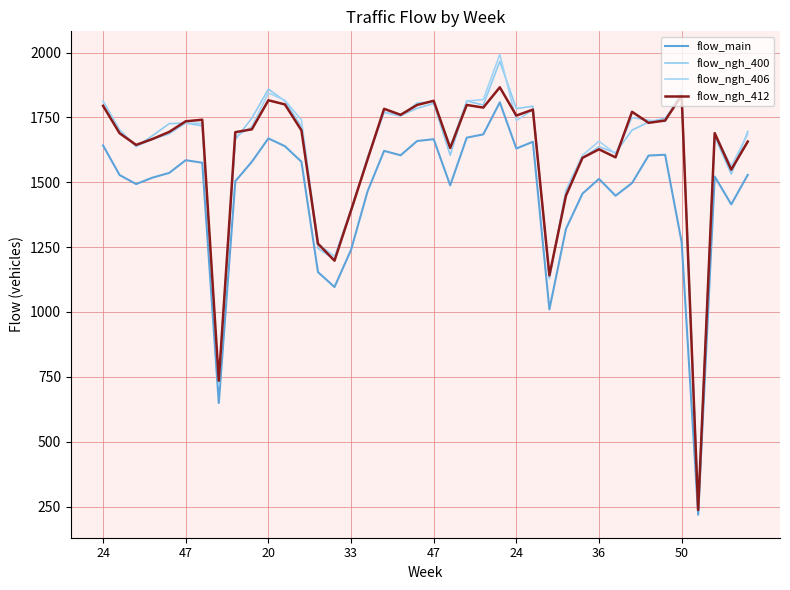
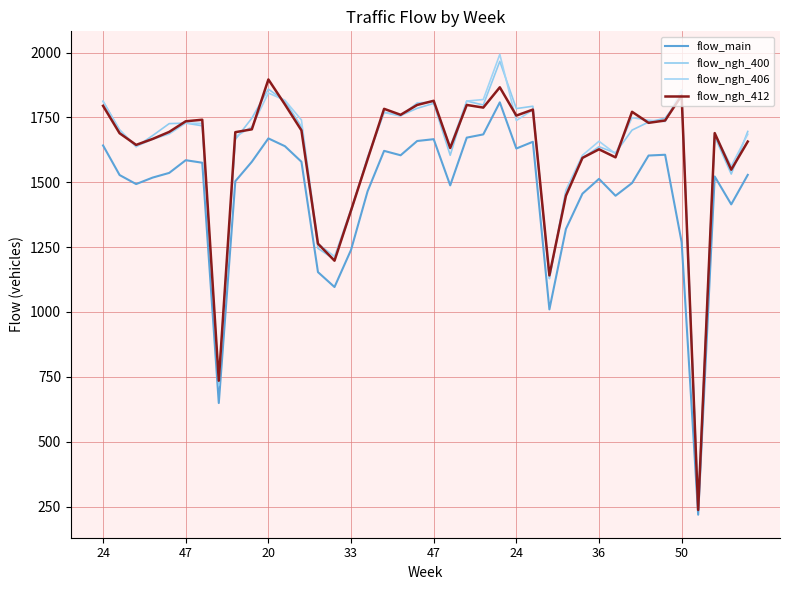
  {
    "flow_main": {
      "20": 1670,
      "50": 1270
    },
    "flow_ngh_412": {
-     "20": 1820
+     "20": 1900
    }
  }
